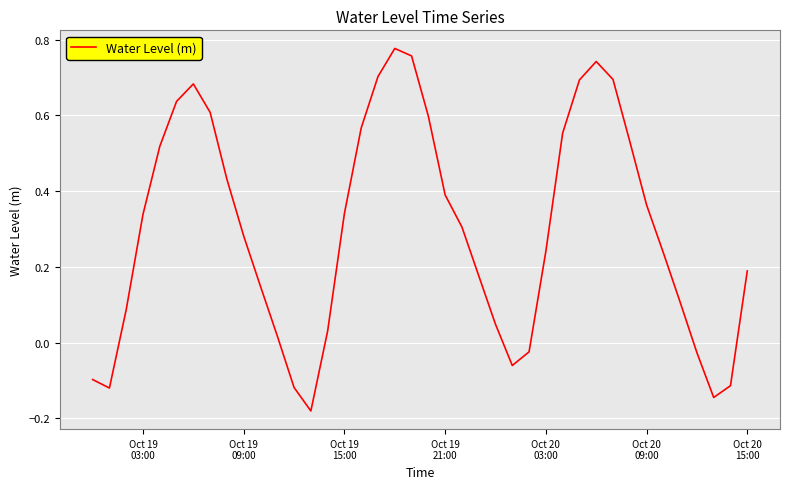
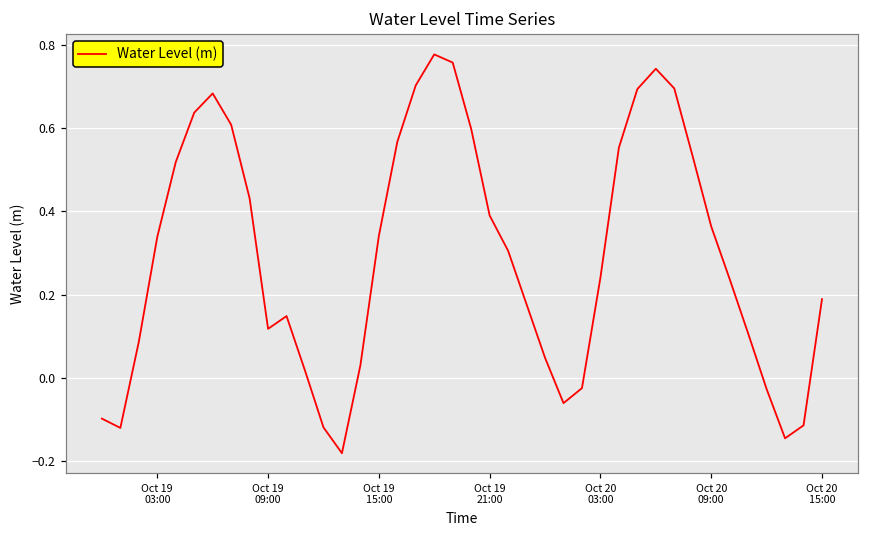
  {
    "Oct 19 03:00": 0.34,
-   "Oct 19 09:00": 0.28,
+   "Oct 19 09:00": 0.12,
    "Oct 19 15:00": 0.34,
    "Oct 19 21:00": 0.39,
    "Oct 20 03:00": 0.24,
    "Oct 20 09:00": 0.36,
    "Oct 20 15:00": 0.19
  }
